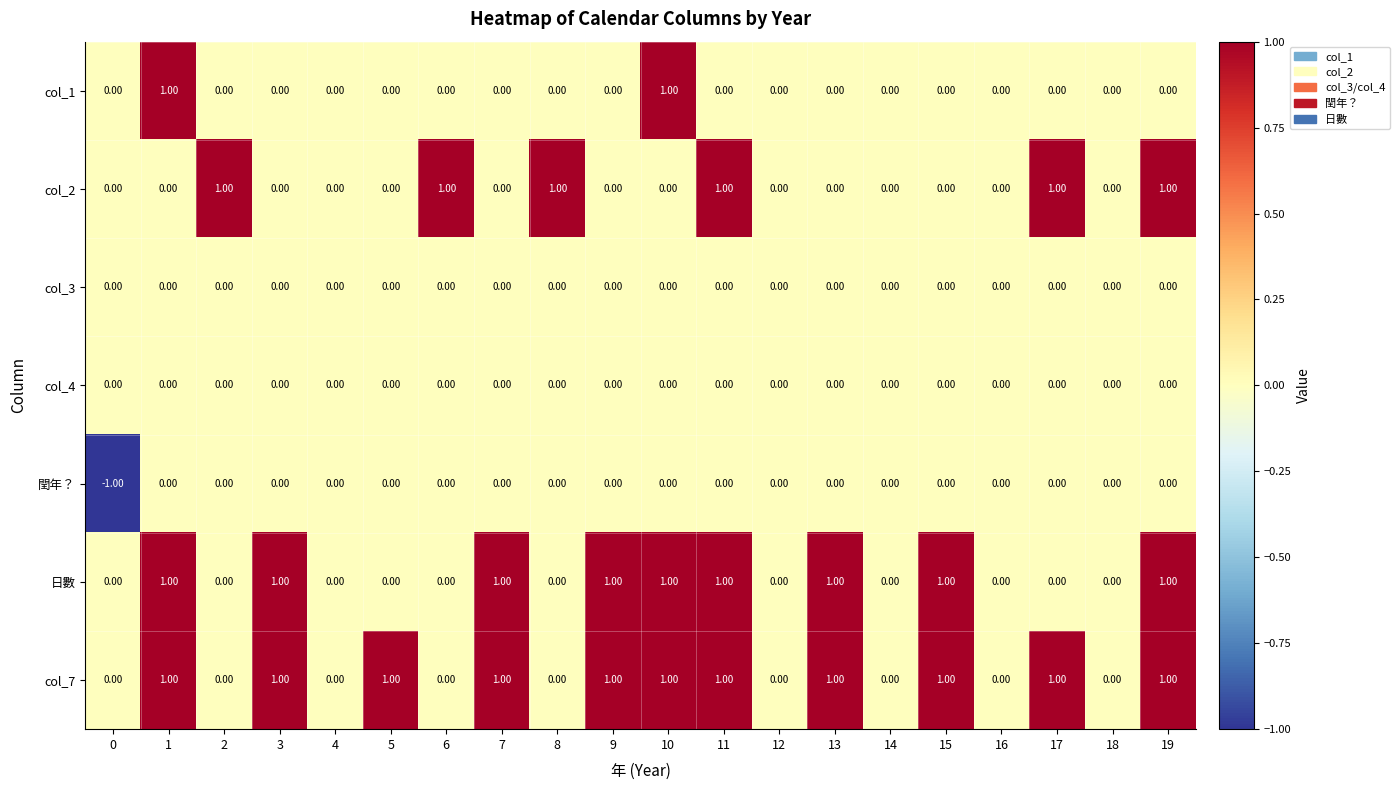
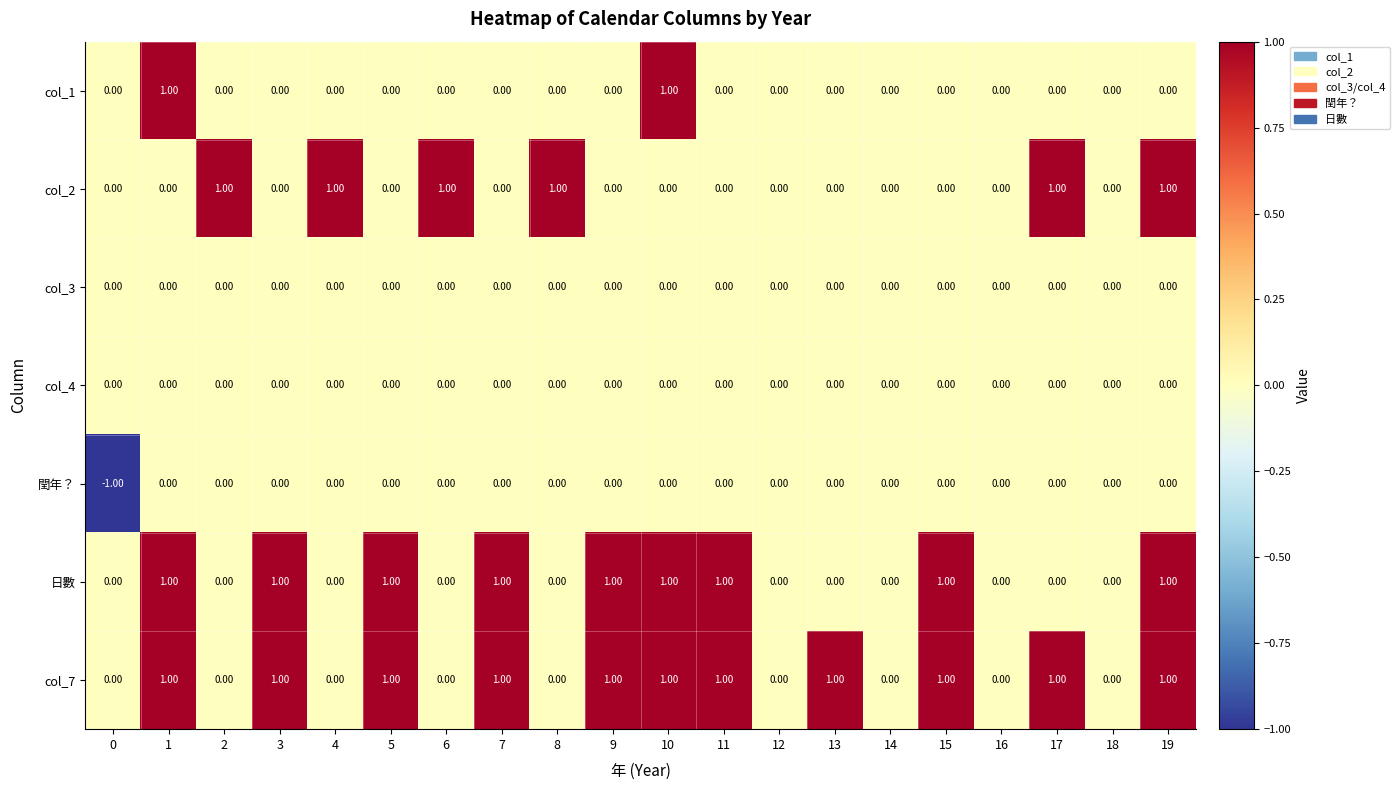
  {
    "col_1": {
      "0": 0.00,
      "1": 1.00,
      "2": 0.00,
      "3": 0.00,
      "4": 0.00,
      "5": 0.00,
      "6": 0.00,
      "7": 0.00,
      "8": 0.00,
      "9": 0.00,
      "10": 1.00,
      "11": 0.00,
      "12": 0.00,
      "13": 0.00,
      "14": 0.00,
      "15": 0.00,
      "16": 0.00,
      "17": 0.00,
      "18": 0.00,
      "19": 0.00
    },
    "col_2": {
      "0": 0.00,
      "1": 0.00,
      "2": 1.00,
      "3": 0.00,
-     "4": 0.00,
+     "4": 1.00,
      "5": 0.00,
      "6": 1.00,
      "7": 0.00,
      "8": 1.00,
      "9": 0.00,
      "10": 0.00,
-     "11": 1.00,
+     "11": 0.00,
      "12": 0.00,
      "13": 0.00,
      "14": 0.00,
      "15": 0.00,
      "16": 0.00,
      "17": 1.00,
      "18": 0.00,
      "19": 1.00
    },
    "col_3": {
      "0": 0.00,
      "1": 0.00,
      "2": 0.00,
      "3": 0.00,
      "4": 0.00,
      "5": 0.00,
      "6": 0.00,
      "7": 0.00,
      "8": 0.00,
      "9": 0.00,
      "10": 0.00,
      "11": 0.00,
      "12": 0.00,
      "13": 0.00,
      "14": 0.00,
      "15": 0.00,
      "16": 0.00,
      "17": 0.00,
      "18": 0.00,
      "19": 0.00
    },
    "col_4": {
      "0": 0.00,
      "1": 0.00,
      "2": 0.00,
      "3": 0.00,
      "4": 0.00,
      "5": 0.00,
      "6": 0.00,
      "7": 0.00,
      "8": 0.00,
      "9": 0.00,
      "10": 0.00,
      "11": 0.00,
      "12": 0.00,
      "13": 0.00,
      "14": 0.00,
      "15": 0.00,
      "16": 0.00,
      "17": 0.00,
      "18": 0.00,
      "19": 0.00
    },
    "閏年？": {
      "0": -1.00,
      "1": 0.00,
      "2": 0.00,
      "3": 0.00,
      "4": 0.00,
      "5": 0.00,
      "6": 0.00,
      "7": 0.00,
      "8": 0.00,
      "9": 0.00,
      "10": 0.00,
      "11": 0.00,
      "12": 0.00,
      "13": 0.00,
      "14": 0.00,
      "15": 0.00,
      "16": 0.00,
      "17": 0.00,
      "18": 0.00,
      "19": 0.00
    },
    "日數": {
      "0": 0.00,
      "1": 1.00,
      "2": 0.00,
      "3": 1.00,
      "4": 0.00,
-     "5": 0.00,
+     "5": 1.00,
      "6": 0.00,
      "7": 1.00,
      "8": 0.00,
      "9": 1.00,
      "10": 1.00,
      "11": 1.00,
      "12": 0.00,
-     "13": 1.00,
+     "13": 0.00,
      "14": 0.00,
      "15": 1.00,
      "16": 0.00,
      "17": 0.00,
      "18": 0.00,
      "19": 1.00
    },
    "col_7": {
      "0": 0.00,
      "1": 1.00,
      "2": 0.00,
      "3": 1.00,
      "4": 0.00,
      "5": 1.00,
      "6": 0.00,
      "7": 1.00,
      "8": 0.00,
      "9": 1.00,
      "10": 1.00,
      "11": 1.00,
      "12": 0.00,
      "13": 1.00,
      "14": 0.00,
      "15": 1.00,
      "16": 0.00,
      "17": 1.00,
      "18": 0.00,
      "19": 1.00
    }
  }
